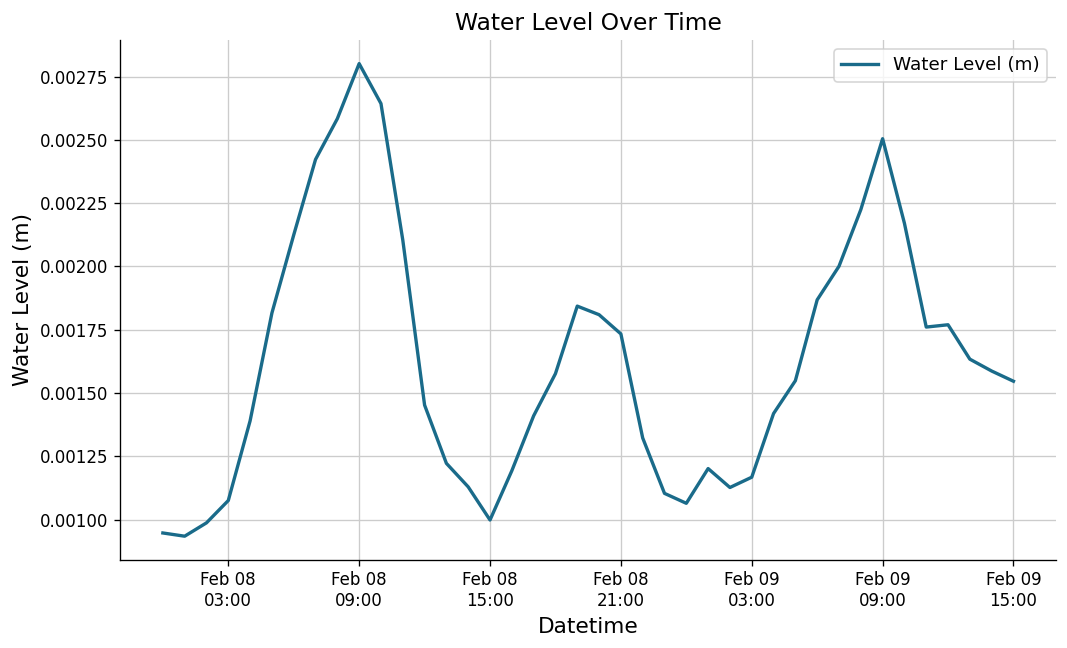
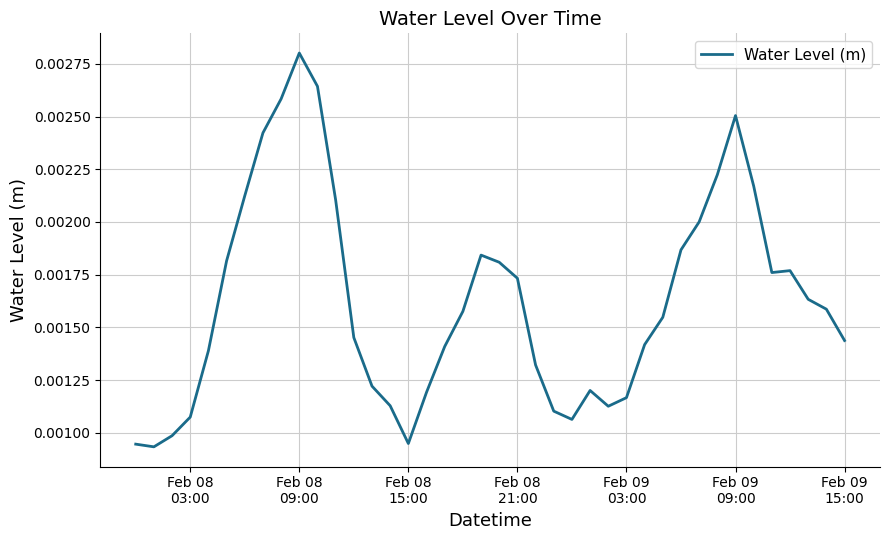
  {
    "Feb 08 03:00": 0.00108,
    "Feb 08 09:00": 0.00280,
-   "Feb 08 15:00": 0.00100,
+   "Feb 08 15:00": 0.00095,
    "Feb 08 21:00": 0.00173,
    "Feb 09 03:00": 0.00117,
    "Feb 09 09:00": 0.00250,
-   "Feb 09 15:00": 0.00155
+   "Feb 09 15:00": 0.00144
  }
